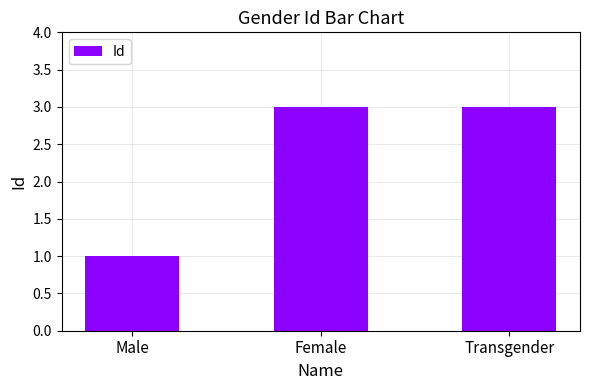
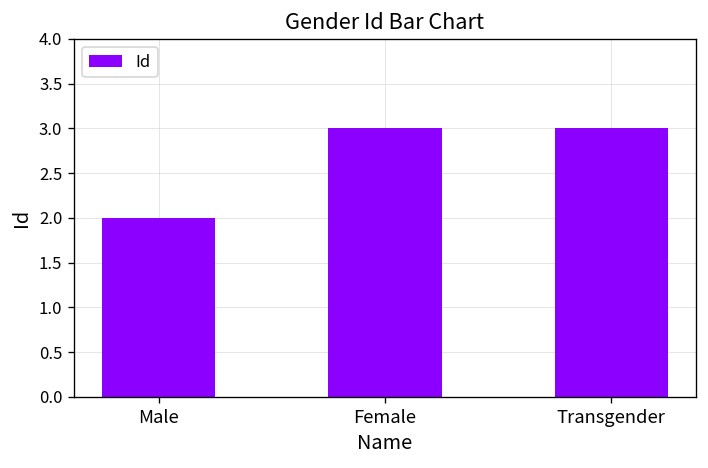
  {
-   "Male": 1,
+   "Male": 2,
    "Female": 3,
    "Transgender": 3
  }
